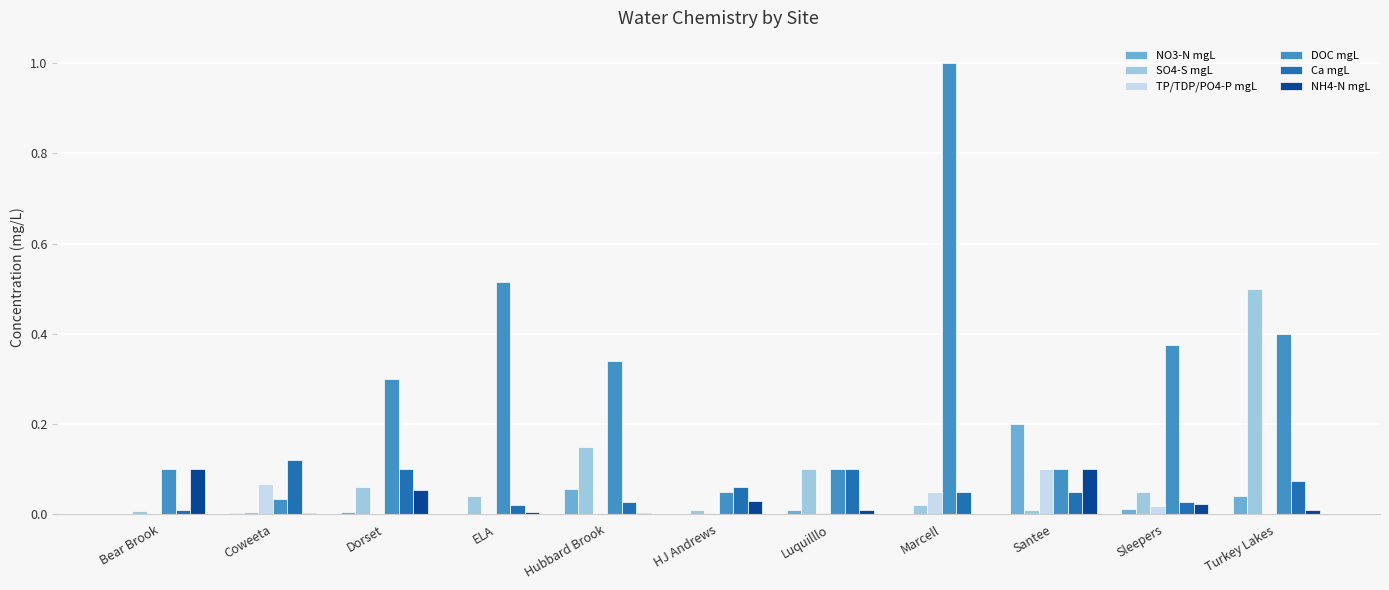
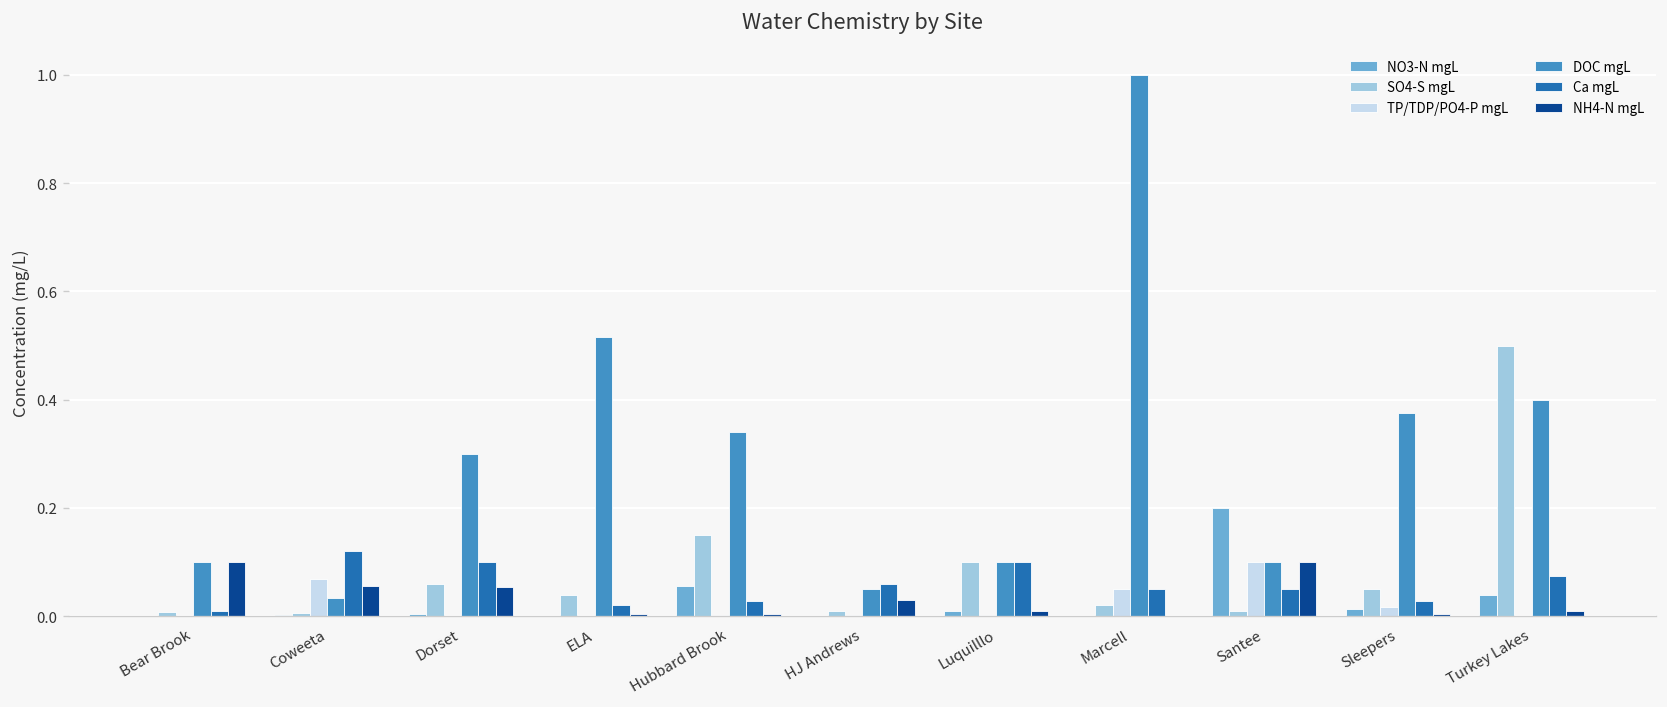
  {
    "NH4-N mgL": {
      "Bear Brook": 0.10,
-     "Coweeta": 0.00,
+     "Coweeta": 0.06,
      "Dorset": 0.05,
      "HJ Andrews": 0.03,
      "Luquilllo": 0.01,
      "Marcell": 0.00,
      "Santee": 0.10,
-     "Sleepers": 0.02,
+     "Sleepers": 0.00,
      "Turkey Lakes": 0.01
    }
  }
